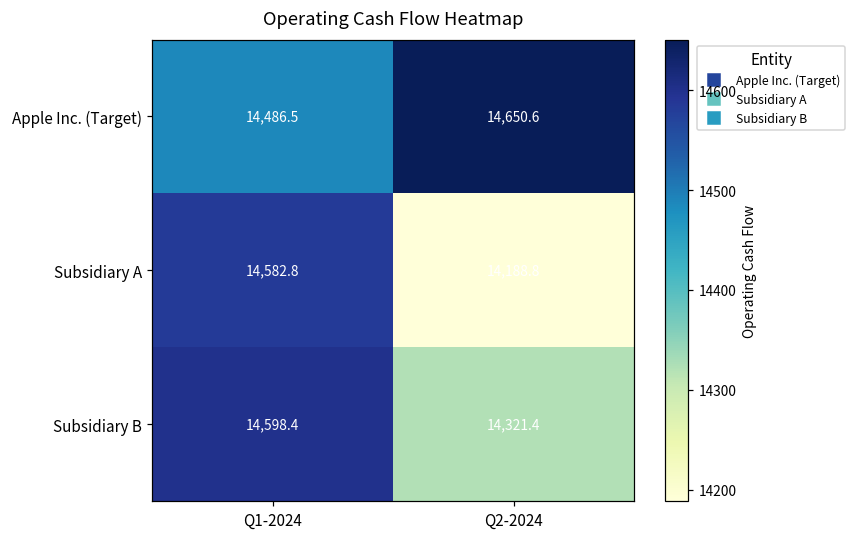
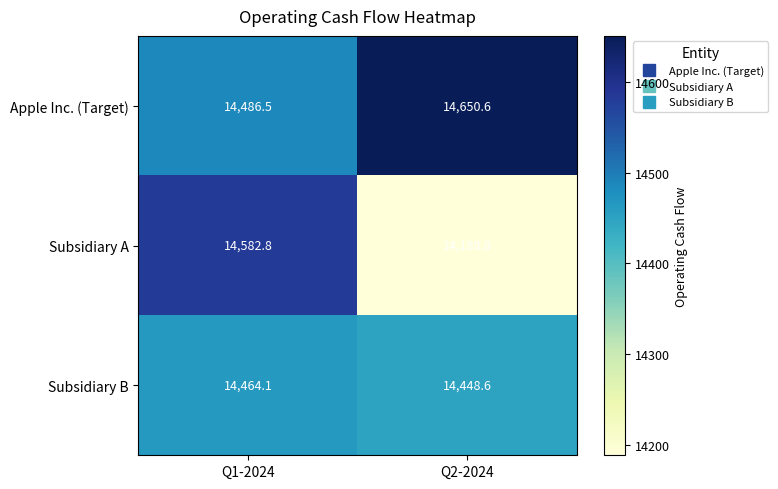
  {
    "Apple Inc. (Target)": {
      "Q1-2024": "14,486.5",
      "Q2-2024": "14,650.6"
    },
    "Subsidiary A": {
      "Q1-2024": "14,582.8"
    },
    "Subsidiary B": {
-     "Q1-2024": "14,598.4",
-     "Q2-2024": "14,321.4"
+     "Q1-2024": "14,464.1",
+     "Q2-2024": "14,448.6"
    }
  }
